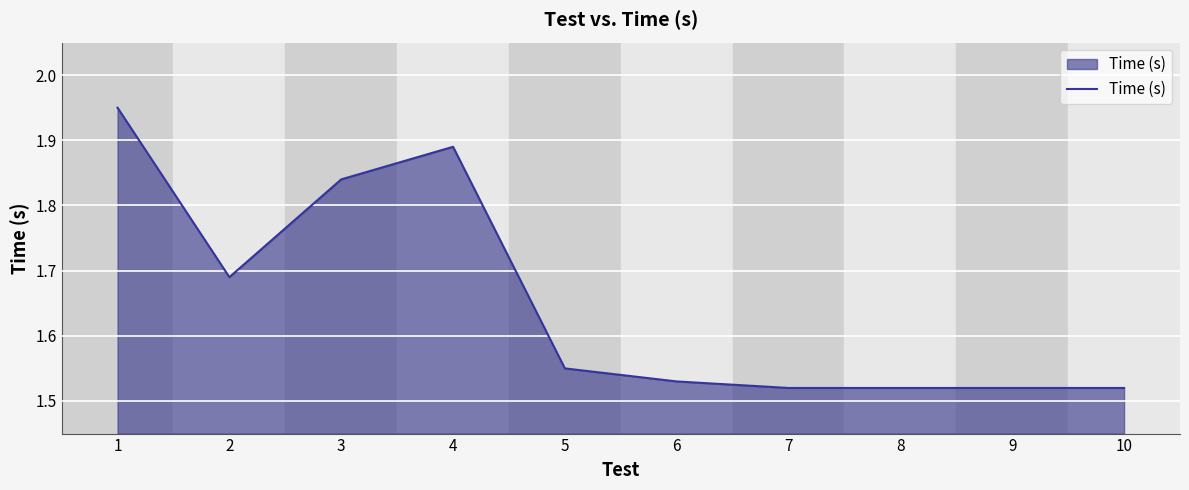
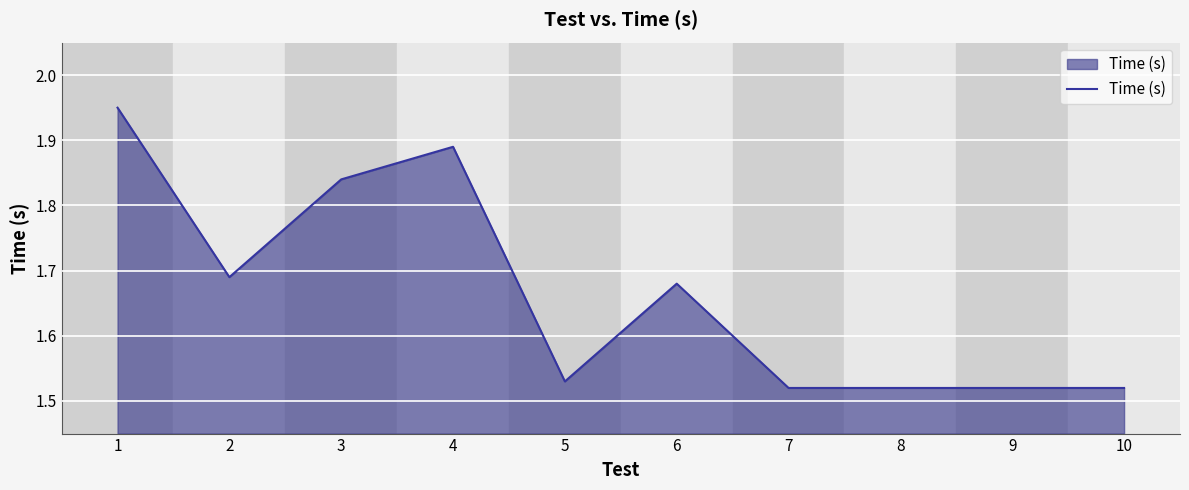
  {
    "1": 1.95,
    "2": 1.69,
    "3": 1.84,
    "4": 1.89,
-   "5": 1.55,
-   "6": 1.53,
+   "5": 1.53,
+   "6": 1.68,
    "7": 1.52,
    "8": 1.52,
    "9": 1.52,
    "10": 1.52
  }
